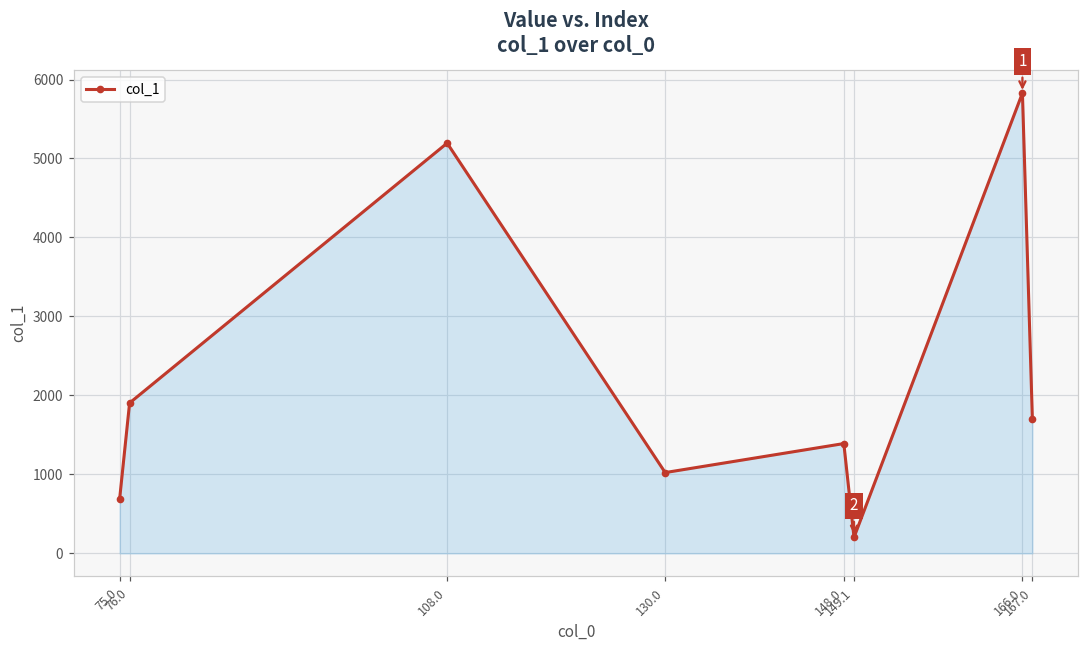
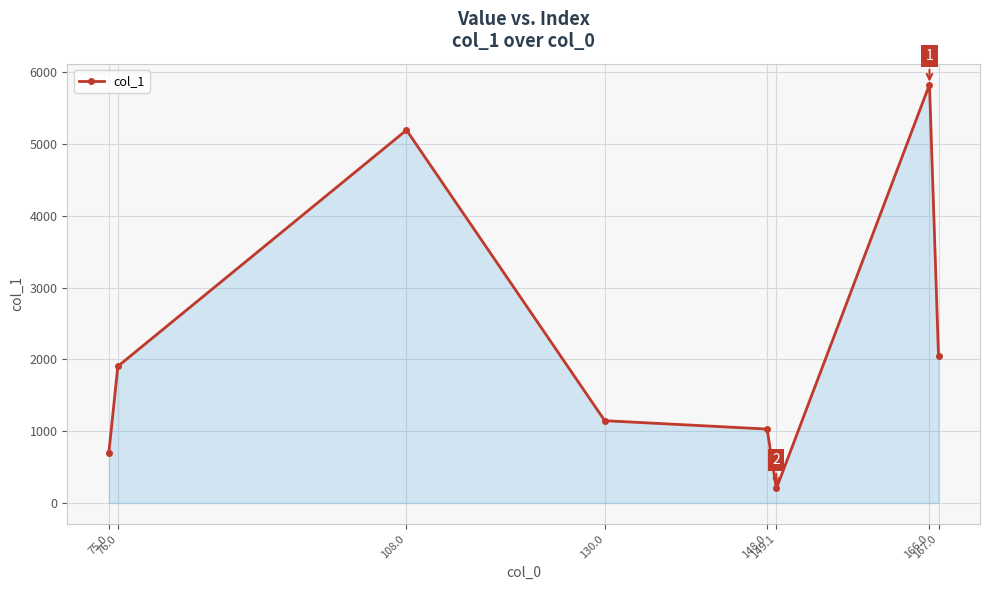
  {
    "75.0": 700,
    "76.0": 1900,
    "108.0": 5200,
-   "130.0": 1000,
-   "148.0": 1400,
-   "167.0": 1700
+   "130.0": 1100,
+   "148.0": 1000,
+   "167.0": 2000
  }
